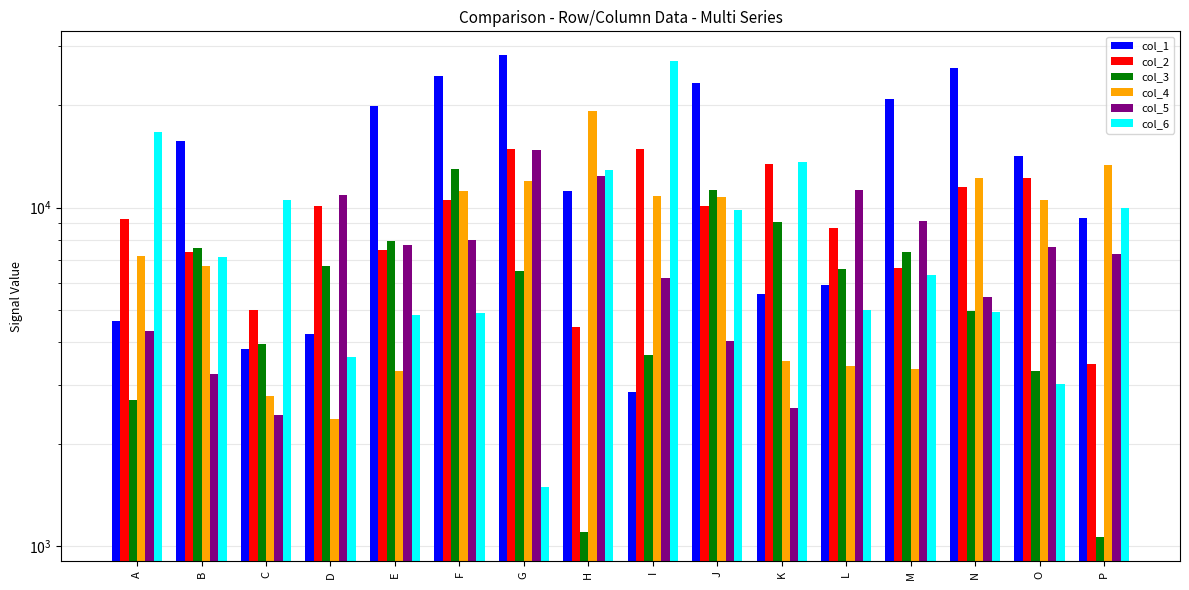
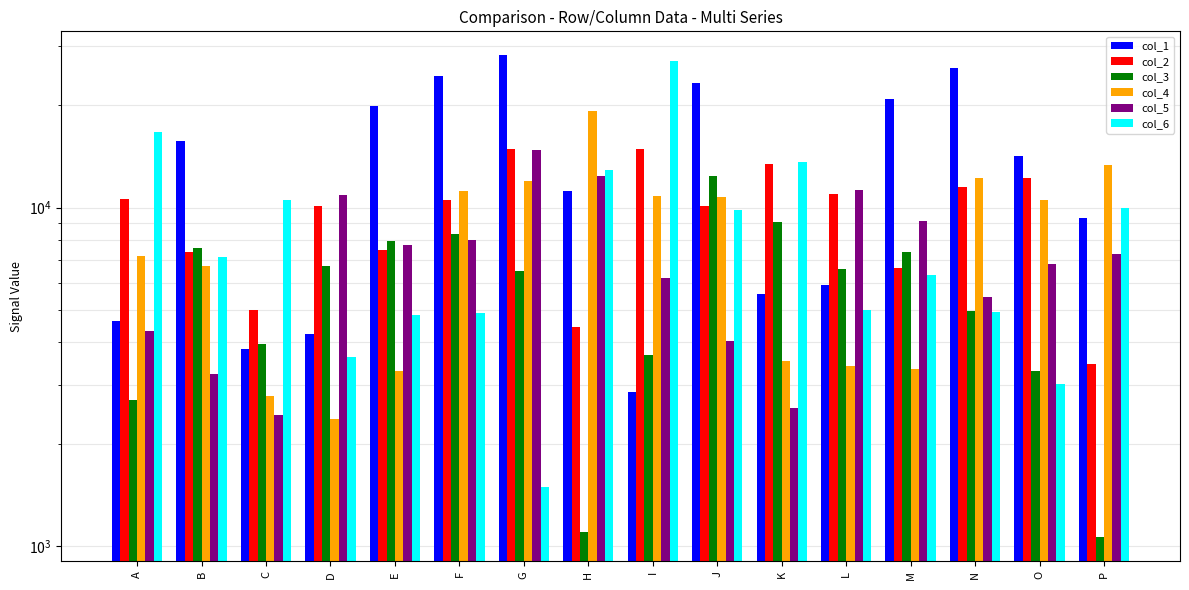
  {
    "col_1": {
      "A": 4600,
      "B": 16000,
      "C": 3800,
      "D": 4200,
      "E": 20000,
      "F": 24000,
      "G": 28000,
      "H": 11200,
      "I": 2900,
      "J": 23000,
      "K": 5600,
      "L": 5900,
      "M": 21000,
      "N": 26000,
      "O": 14200,
      "P": 9300
    },
    "col_2": {
-     "A": 9200,
+     "A": 10600,
      "B": 7400,
      "C": 5000,
      "D": 10100,
      "E": 7500,
      "F": 10500,
      "G": 15000,
      "H": 4400,
      "I": 15000,
      "J": 10100,
      "K": 13400,
-     "L": 8700,
+     "L": 10900,
      "M": 6600,
      "N": 11500,
      "O": 12200,
      "P": 3500
    },
    "col_3": {
      "A": 2700,
      "B": 7600,
      "C": 4000,
      "D": 6700,
      "E": 8000,
-     "F": 13000,
+     "F": 8400,
      "G": 6500,
      "H": 1110,
      "I": 3700,
-     "J": 11300,
+     "J": 12400,
      "K": 9000,
      "L": 6600,
      "M": 7400,
      "N": 4900,
      "O": 3300,
      "P": 1070
    },
    "col_4": {
      "A": 7200,
      "B": 6700,
      "C": 2800,
      "D": 2400,
      "E": 3300,
      "F": 11200,
      "G": 12000,
      "H": 19000,
      "I": 10800,
      "J": 10700,
      "K": 3500,
      "L": 3400,
      "M": 3300,
      "N": 12200,
      "O": 10500,
      "P": 13400
    },
    "col_5": {
      "A": 4300,
      "B": 3200,
      "C": 2400,
      "D": 10900,
      "E": 7800,
      "F": 8000,
      "G": 15000,
      "H": 12400,
      "I": 6200,
      "J": 4000,
      "K": 2600,
      "L": 11300,
      "M": 9100,
      "N": 5500,
-     "O": 7600,
+     "O": 6800,
      "P": 7300
    },
    "col_6": {
      "A": 17000,
      "B": 7200,
      "C": 10500,
      "D": 3600,
      "E": 4800,
      "F": 4900,
      "G": 1500,
      "H": 12900,
      "I": 27000,
      "J": 9800,
      "K": 13600,
      "L": 5000,
      "M": 6300,
      "N": 4900,
      "O": 3000,
      "P": 9900
    }
  }
